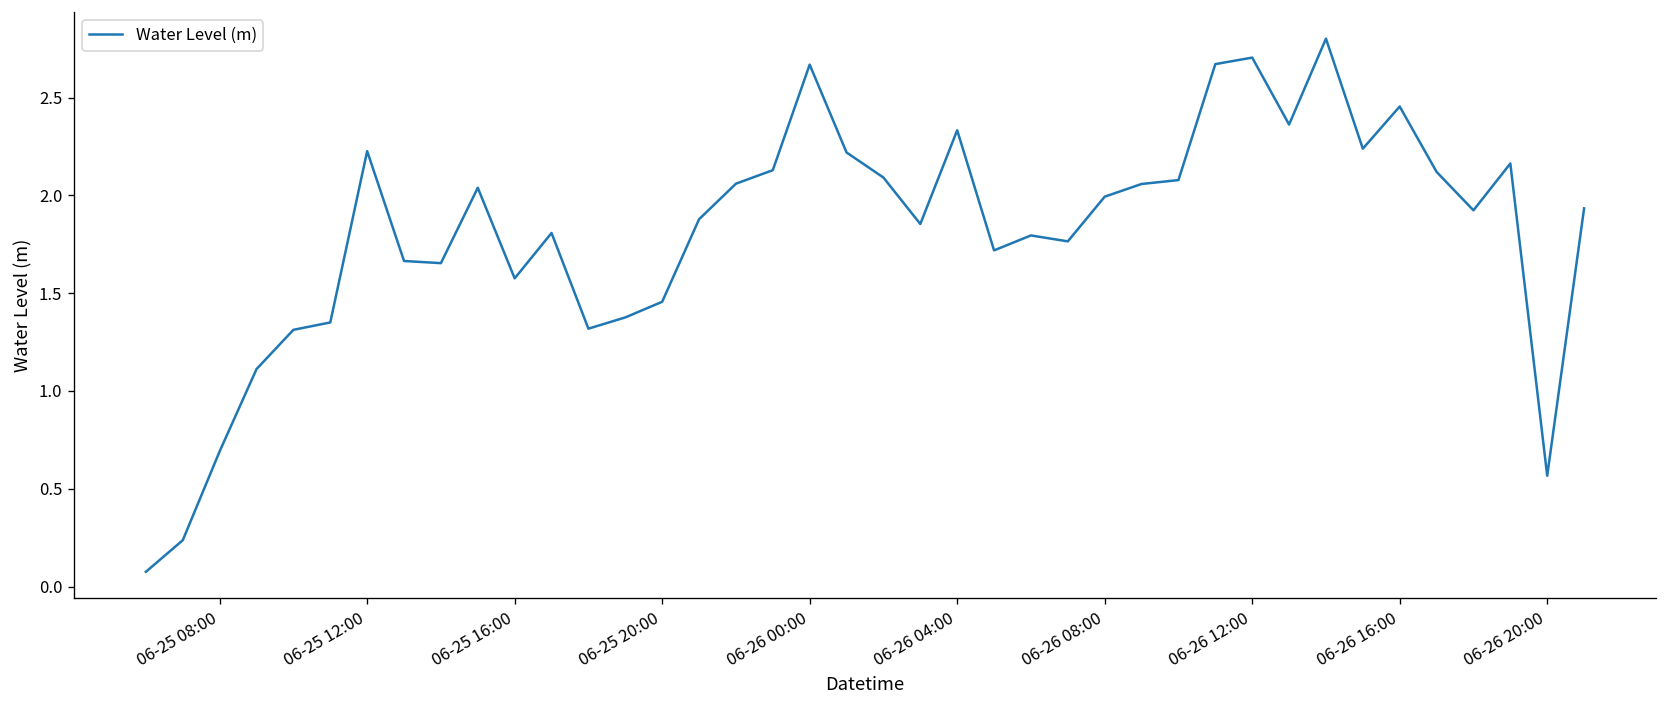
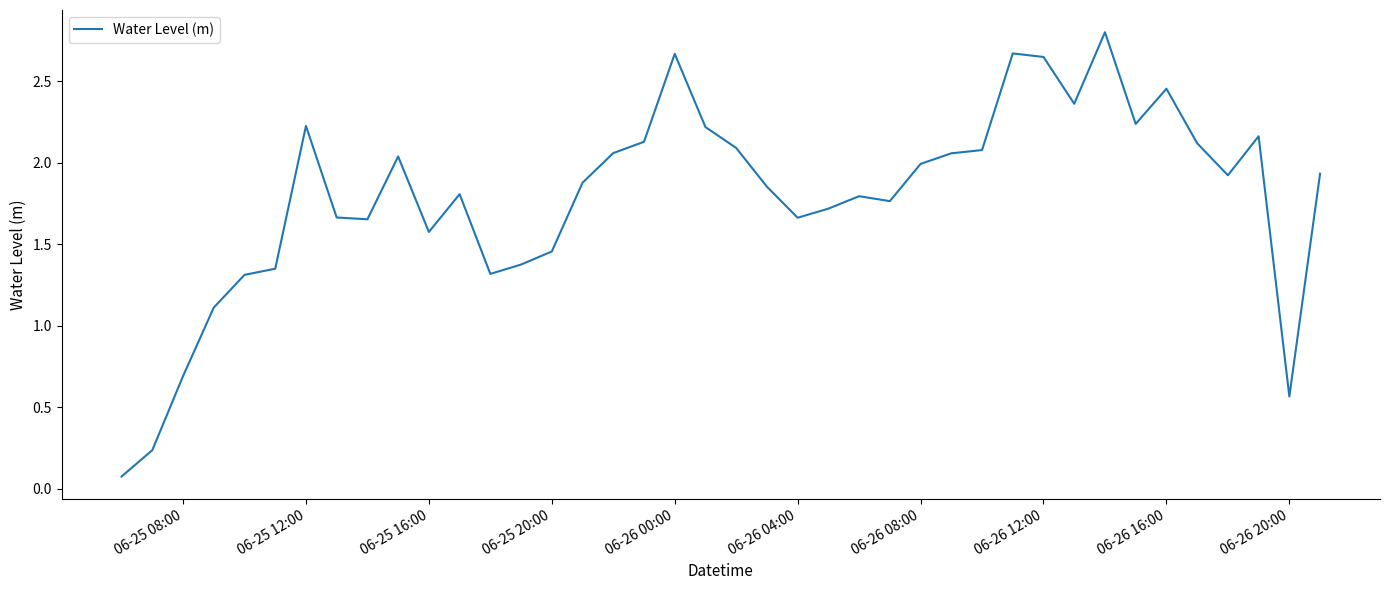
  {
    "06-25 08:00": 0.69,
    "06-25 12:00": 2.23,
    "06-25 16:00": 1.58,
    "06-25 20:00": 1.46,
    "06-26 00:00": 2.67,
-   "06-26 04:00": 2.33,
+   "06-26 04:00": 1.66,
    "06-26 08:00": 1.99,
-   "06-26 12:00": 2.70,
+   "06-26 12:00": 2.65,
    "06-26 16:00": 2.45,
    "06-26 20:00": 0.57
  }
